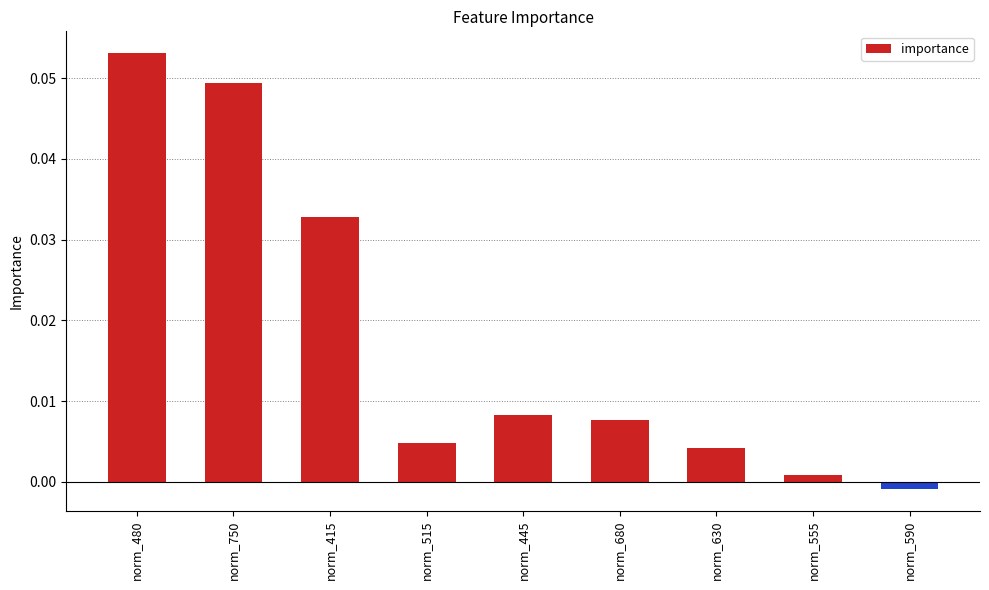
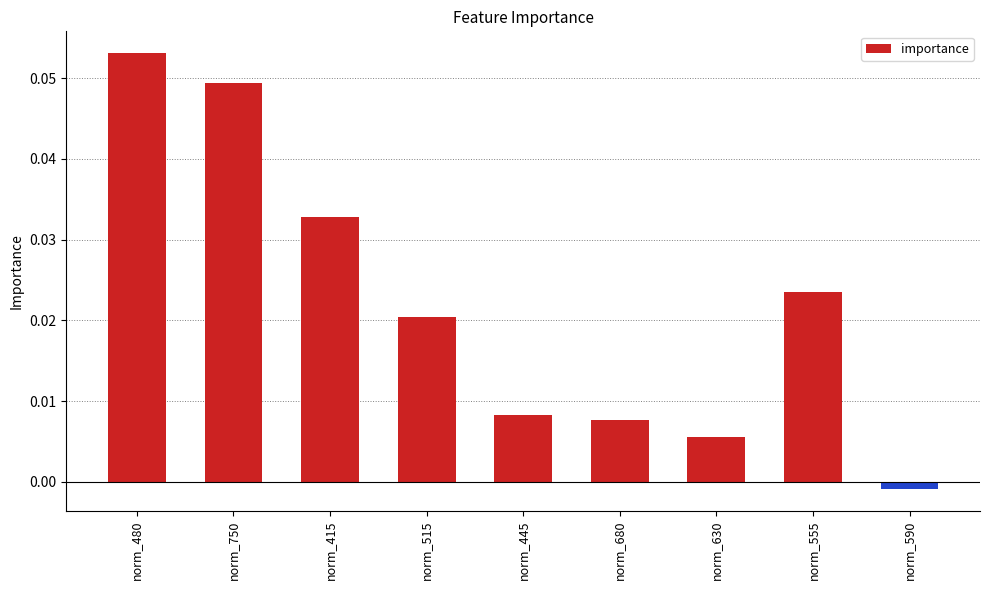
  {
    "norm_480": 0.053,
    "norm_750": 0.049,
    "norm_415": 0.033,
-   "norm_515": 0.005,
+   "norm_515": 0.020,
    "norm_445": 0.008,
    "norm_680": 0.008,
-   "norm_630": 0.004,
-   "norm_555": 0.001,
+   "norm_630": 0.006,
+   "norm_555": 0.023,
    "norm_590": -0.001
  }
